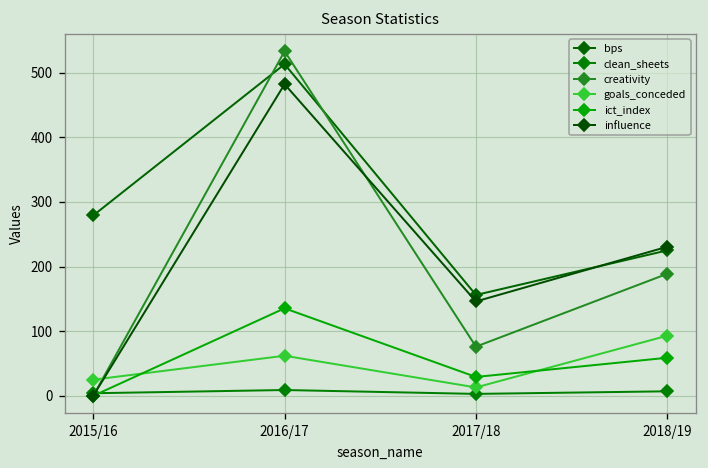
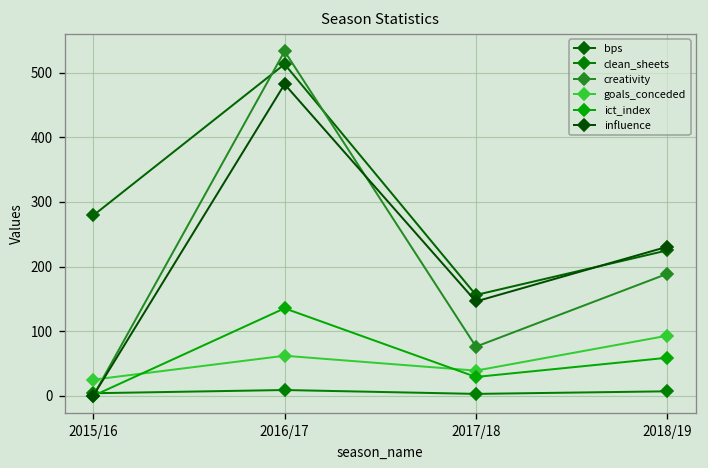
  {
    "goals_conceded": {
      "2015/16": 30,
      "2016/17": 60,
-     "2017/18": 10,
+     "2017/18": 40,
      "2018/19": 90
    }
  }
